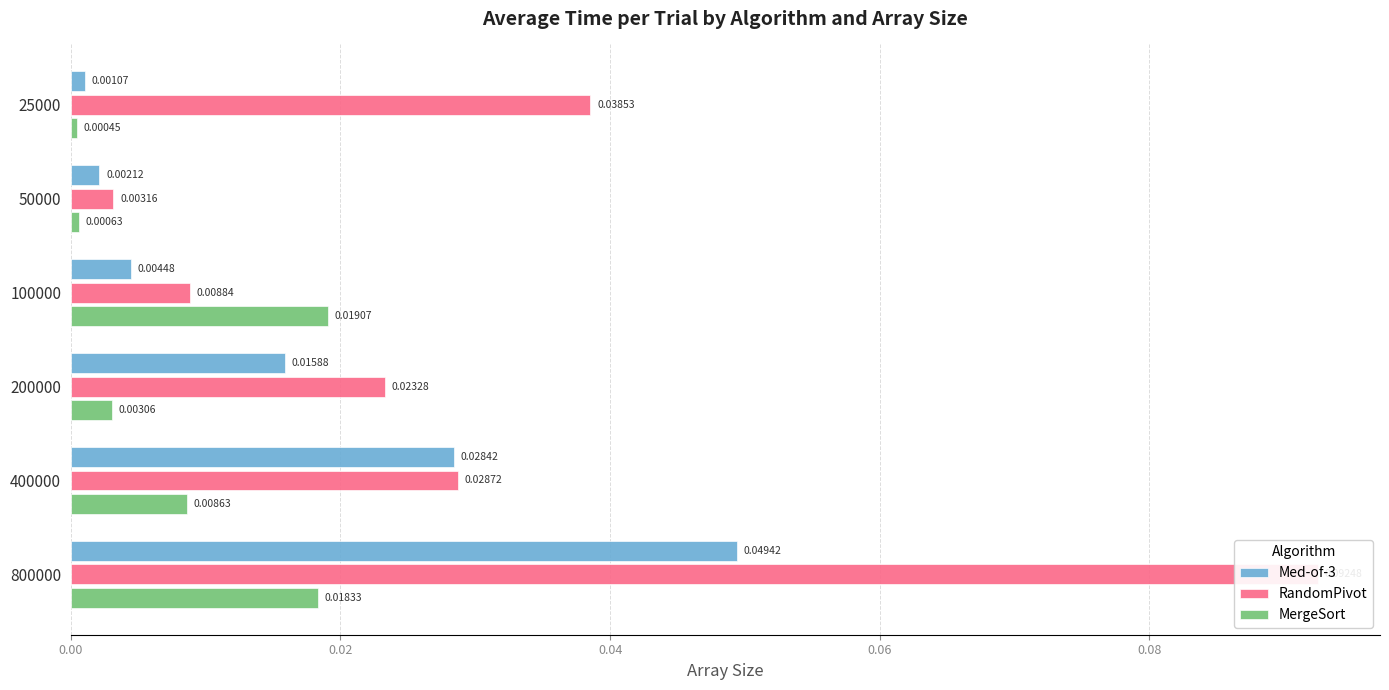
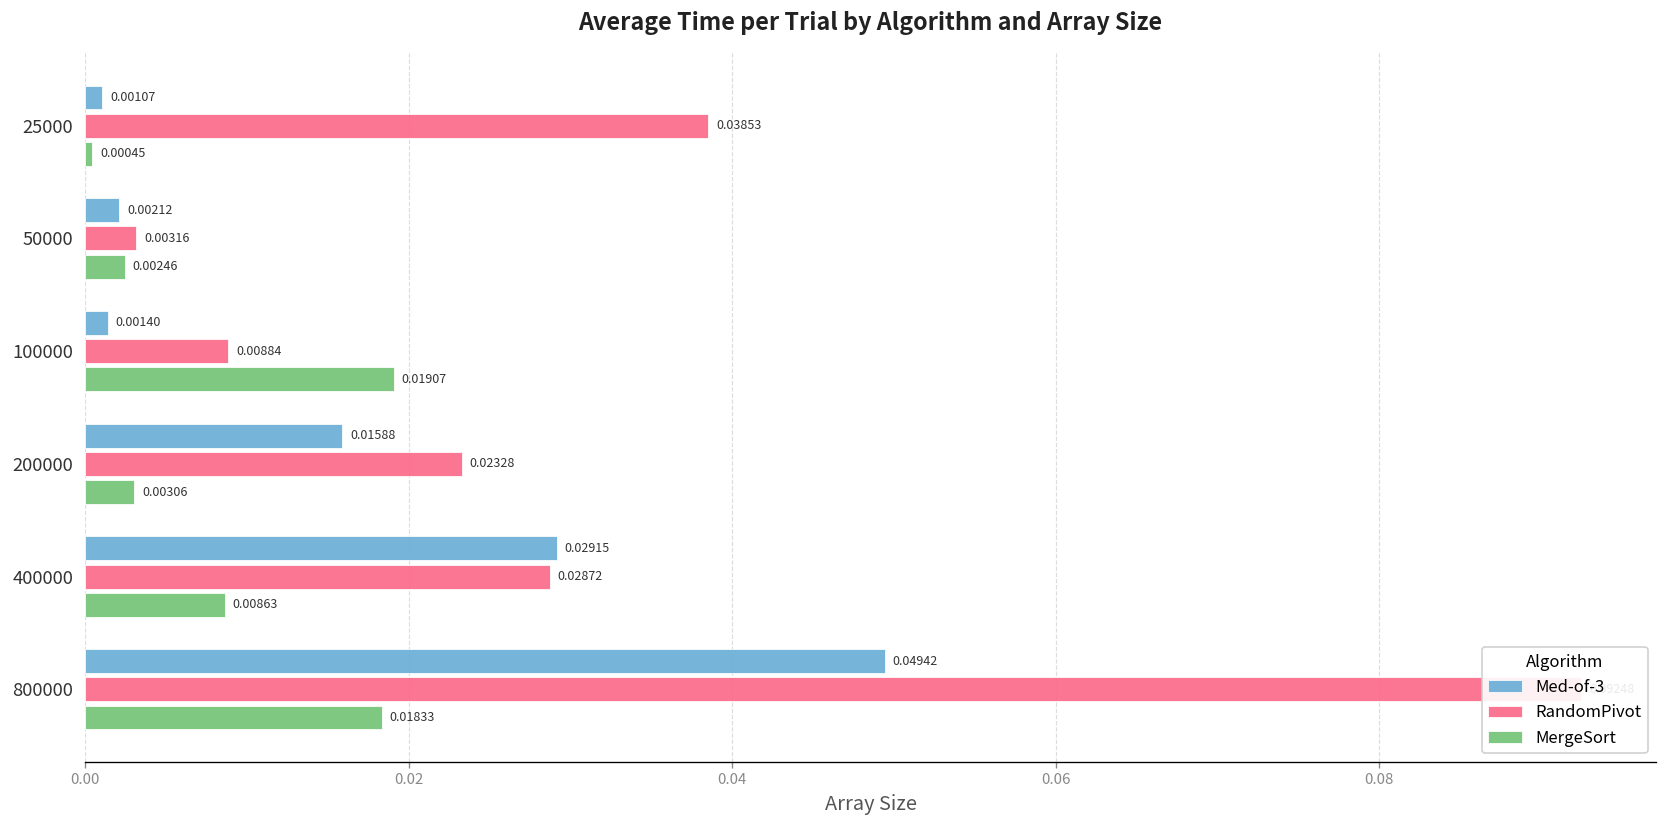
  {
    "Med-of-3": {
      "25000": 0.00107,
      "50000": 0.00212,
-     "100000": 0.00448,
+     "100000": 0.00140,
      "200000": 0.01588,
-     "400000": 0.02842,
+     "400000": 0.02915,
      "800000": 0.04942
    },
    "RandomPivot": {
      "25000": 0.03853,
      "50000": 0.00316,
      "100000": 0.00884,
      "200000": 0.02328,
      "400000": 0.02872
    },
    "MergeSort": {
      "25000": 0.00045,
-     "50000": 0.00063,
+     "50000": 0.00246,
      "100000": 0.01907,
      "200000": 0.00306,
      "400000": 0.00863,
      "800000": 0.01833
    }
  }
